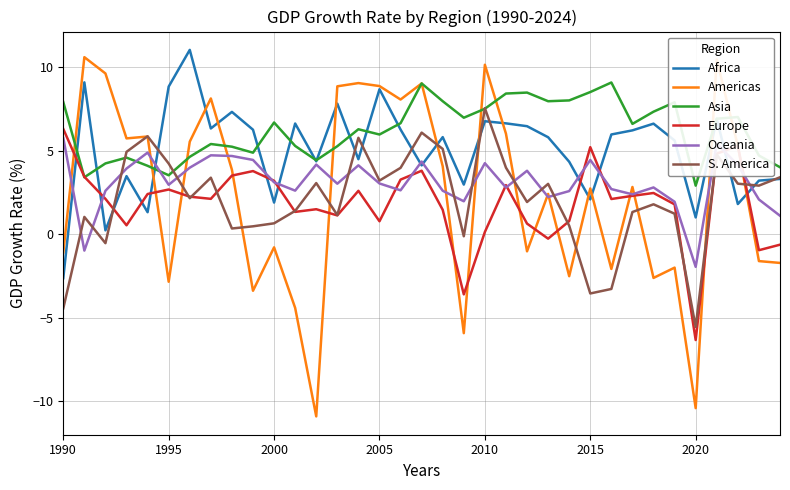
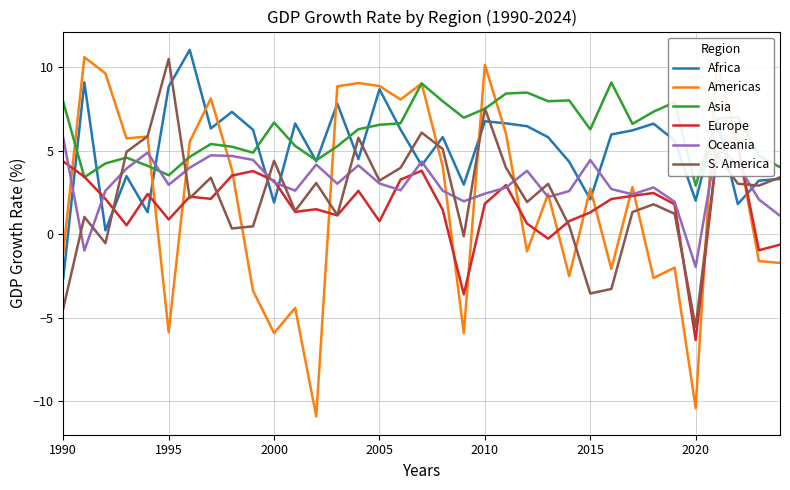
  {
    "Africa": {
      "1990": -2.6,
      "1995": 8.8,
      "2000": 2,
      "2005": 8.7,
      "2010": 6.7,
      "2015": 2,
-     "2020": 1
+     "2020": 2
    },
    "Americas": {
      "1990": -1.1,
-     "1995": -2.8,
-     "2000": -0.8,
+     "1995": -5.9,
+     "2000": -5.9,
      "2005": 8.9,
      "2010": 10.1,
      "2015": 2.7,
      "2020": -10.4
    },
    "Asia": {
      "1990": 7.9,
      "1995": 3.5,
      "2000": 6.7,
-     "2005": 6.0,
-     "2015": 8.5,
+     "2005": 6.5,
+     "2015": 6.3,
      "2020": 2.9
    },
    "Europe": {
-     "1990": 6.3,
-     "1995": 2.7,
+     "1990": 4.3,
+     "1995": 0.9,
      "2005": 0.8,
-     "2010": 0.1,
-     "2015": 5.2,
+     "2010": 1.8,
+     "2015": 1.3,
      "2020": -6.3
    },
    "Oceania": {
      "1990": 5.7,
      "1995": 2.9,
      "2005": 3.0,
-     "2010": 4.2,
+     "2010": 2.4,
      "2015": 4.4,
      "2020": -2.0
    },
    "S. America": {
      "1990": -4.4,
-     "1995": 4.2,
-     "2000": 0.6,
+     "1995": 10.5,
+     "2000": 4.4,
      "2005": 3.2,
      "2015": -3.5,
      "2020": -5.5
    }
  }
